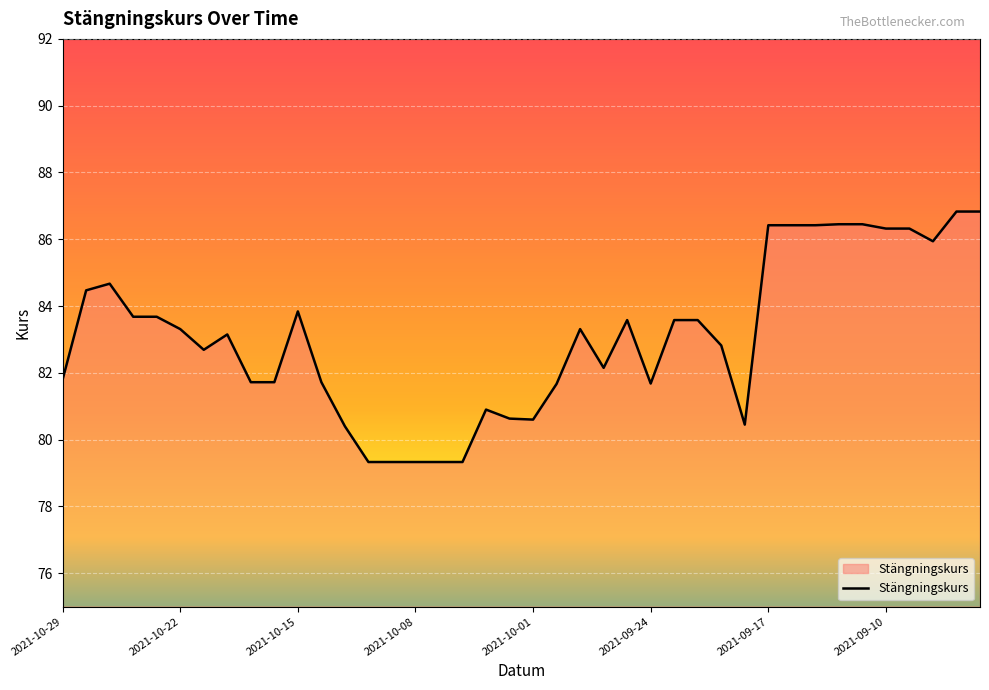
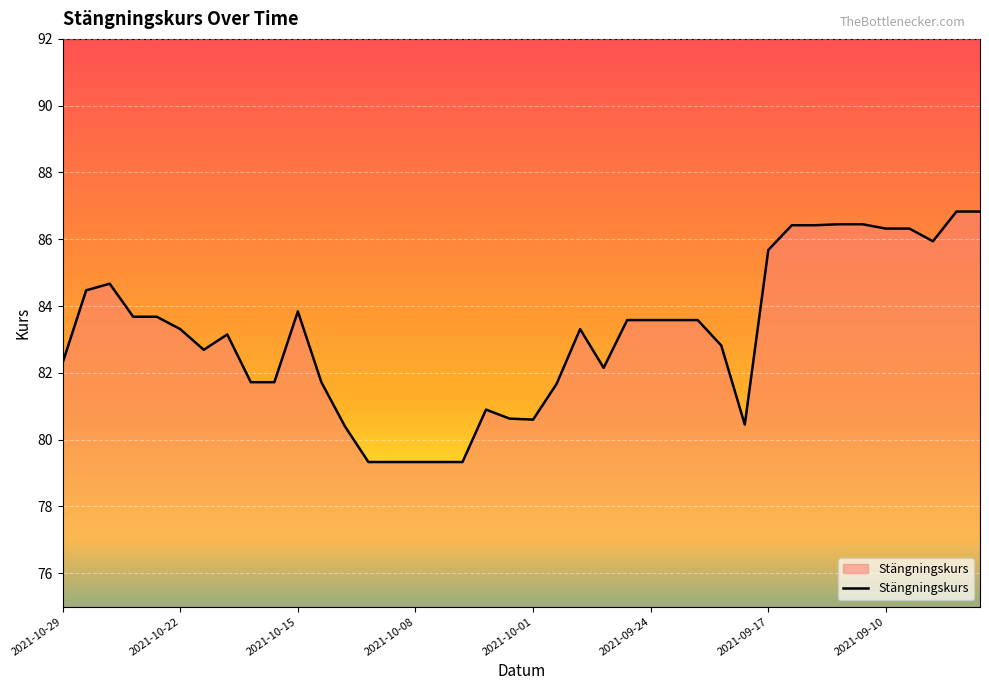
  {
-   "2021-10-29": 81.8,
+   "2021-10-29": 82.3,
    "2021-10-22": 83.3,
    "2021-10-15": 83.8,
    "2021-10-08": 79.3,
    "2021-10-01": 80.6,
-   "2021-09-24": 81.7,
-   "2021-09-17": 86.4,
+   "2021-09-24": 83.6,
+   "2021-09-17": 85.7,
    "2021-09-10": 86.3
  }
